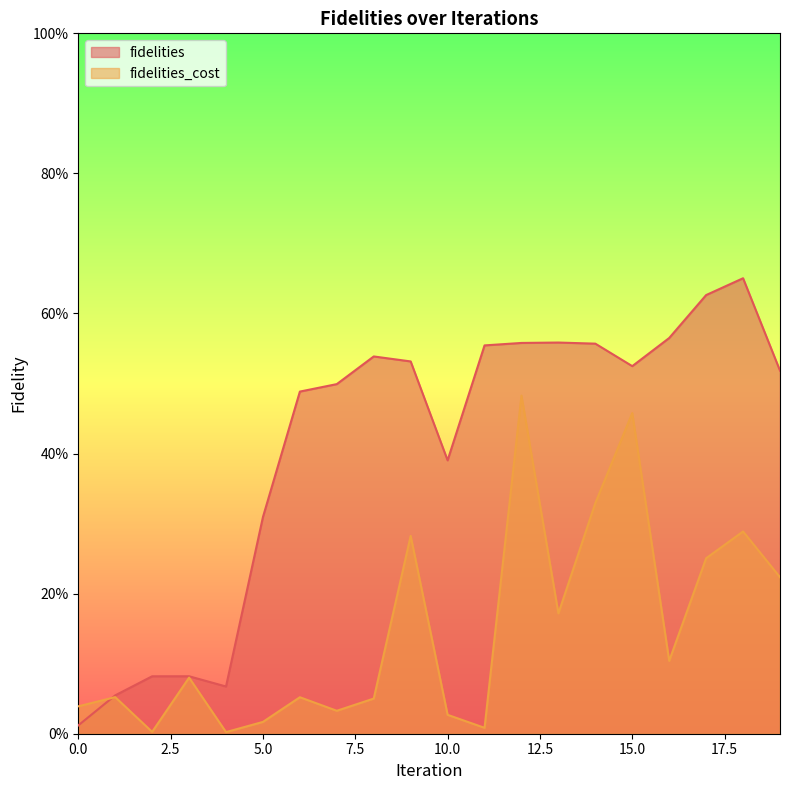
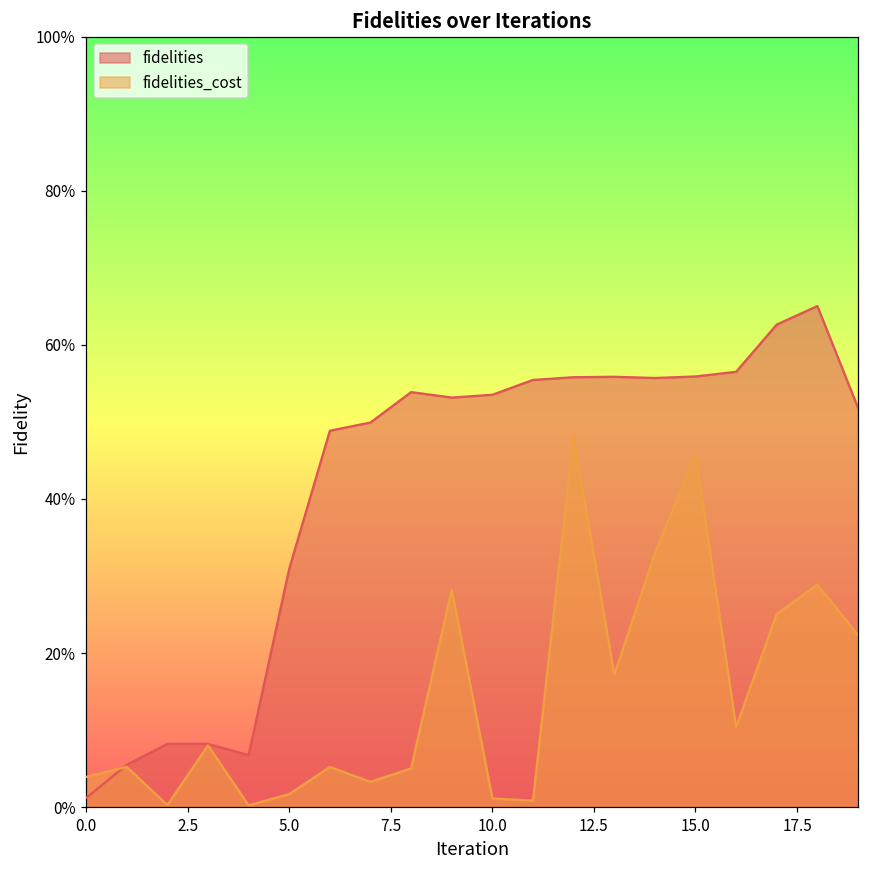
  {
    "fidelities": {
      "0.0": "1%",
      "5.0": "31%",
-     "10.0": "39%",
-     "15.0": "52%"
+     "10.0": "54%",
+     "15.0": "56%"
    },
    "fidelities_cost": {
      "0.0": "4%",
      "5.0": "2%",
-     "10.0": "3%",
+     "10.0": "1%",
      "15.0": "46%"
    }
  }
